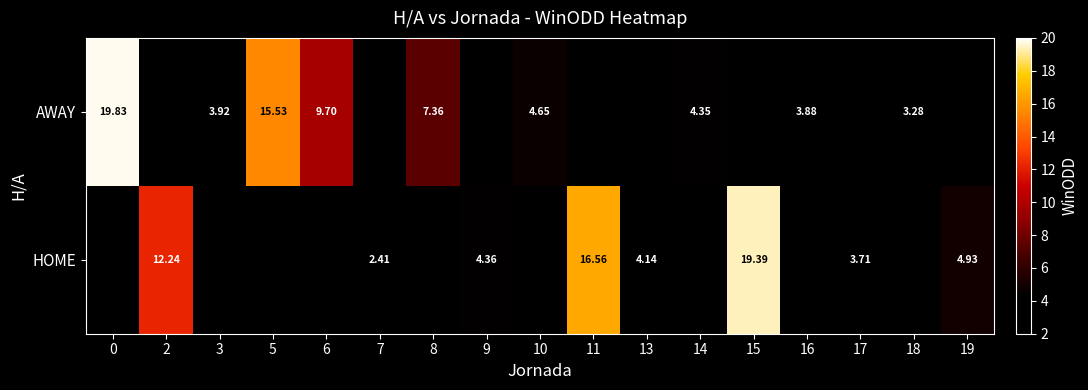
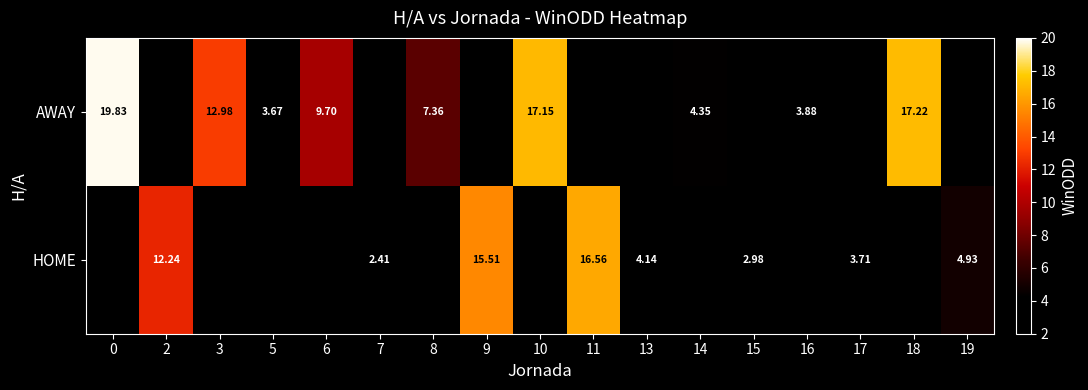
  {
    "AWAY": {
      "0": 19.83,
-     "3": 3.92,
-     "5": 15.53,
+     "3": 12.98,
+     "5": 3.67,
      "6": 9.70,
      "8": 7.36,
-     "10": 4.65,
+     "10": 17.15,
      "14": 4.35,
      "16": 3.88,
-     "18": 3.28
+     "18": 17.22
    },
    "HOME": {
      "2": 12.24,
      "7": 2.41,
-     "9": 4.36,
+     "9": 15.51,
      "11": 16.56,
      "13": 4.14,
-     "15": 19.39,
+     "15": 2.98,
      "17": 3.71,
      "19": 4.93
    }
  }
